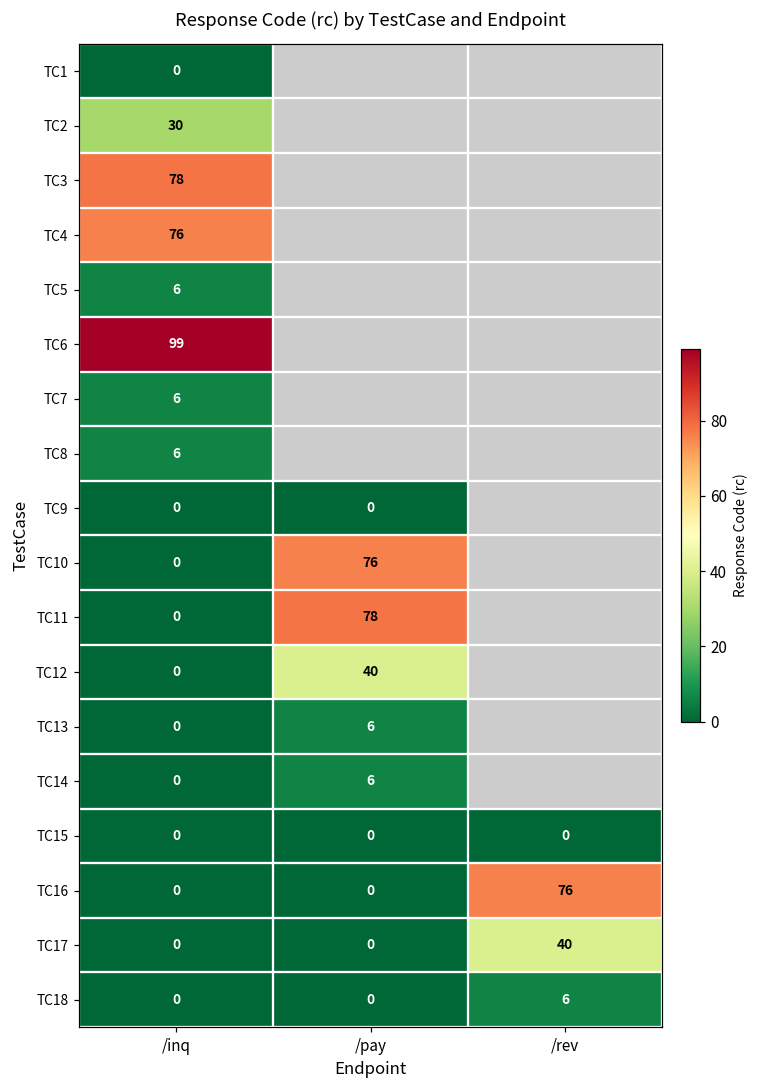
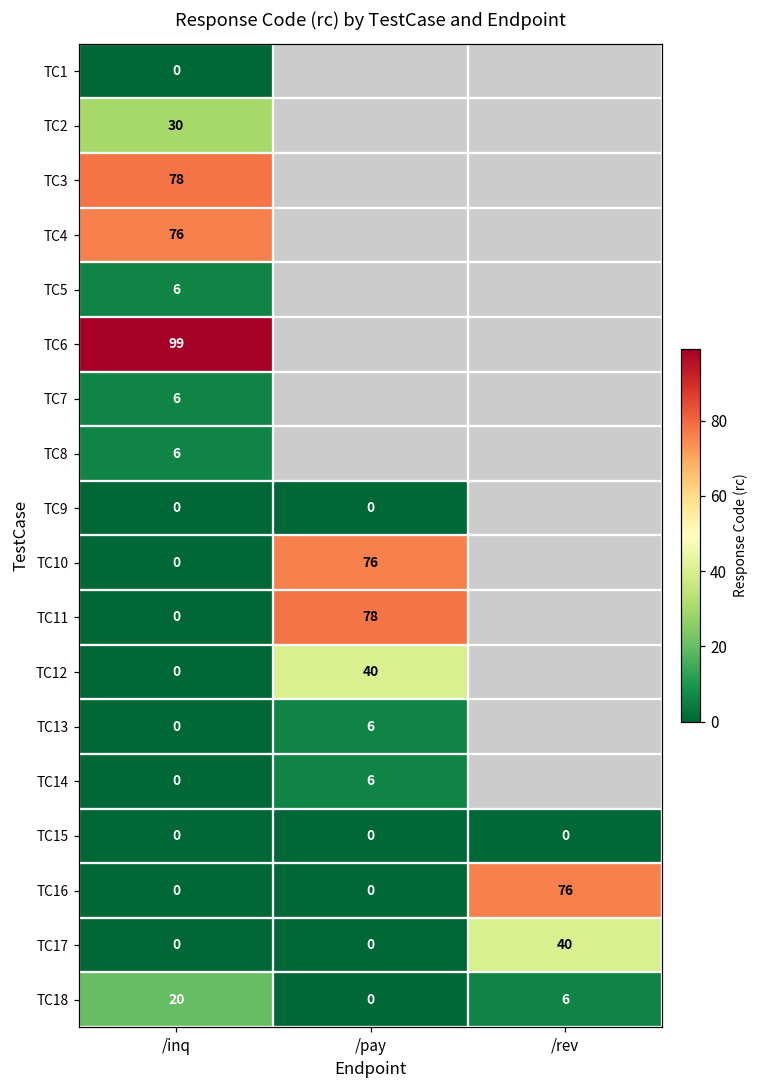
  {
    "TC1": {
      "/inq": 0
    },
    "TC2": {
      "/inq": 30
    },
    "TC3": {
      "/inq": 78
    },
    "TC4": {
      "/inq": 76
    },
    "TC5": {
      "/inq": 6
    },
    "TC6": {
      "/inq": 99
    },
    "TC7": {
      "/inq": 6
    },
    "TC8": {
      "/inq": 6
    },
    "TC9": {
      "/inq": 0,
      "/pay": 0
    },
    "TC10": {
      "/inq": 0,
      "/pay": 76
    },
    "TC11": {
      "/inq": 0,
      "/pay": 78
    },
    "TC12": {
      "/inq": 0,
      "/pay": 40
    },
    "TC13": {
      "/inq": 0,
      "/pay": 6
    },
    "TC14": {
      "/inq": 0,
      "/pay": 6
    },
    "TC15": {
      "/inq": 0,
      "/pay": 0,
      "/rev": 0
    },
    "TC16": {
      "/inq": 0,
      "/pay": 0,
      "/rev": 76
    },
    "TC17": {
      "/inq": 0,
      "/pay": 0,
      "/rev": 40
    },
    "TC18": {
-     "/inq": 0,
+     "/inq": 20,
      "/pay": 0,
      "/rev": 6
    }
  }
